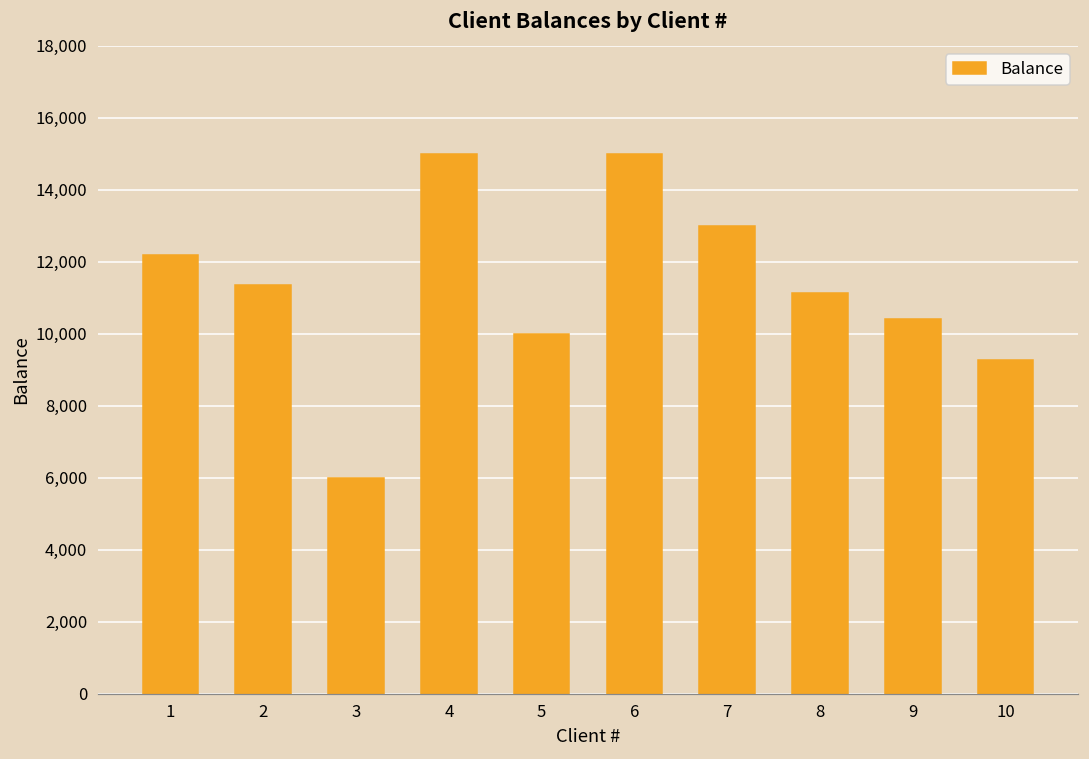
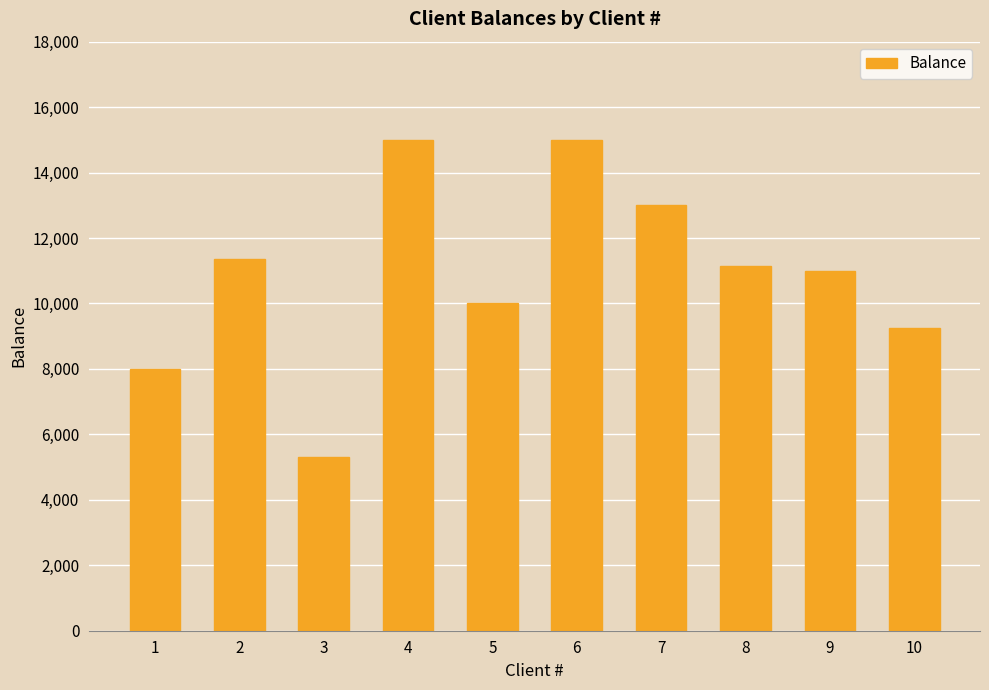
  {
-   "1": "12,200",
+   "1": "8,000",
    "2": "11,400",
-   "3": "6,000",
+   "3": "5,300",
    "4": "15,000",
    "5": "10,000",
    "6": "15,000",
    "7": "13,000",
    "8": "11,100",
-   "9": "10,400",
+   "9": "11,000",
    "10": "9,300"
  }
